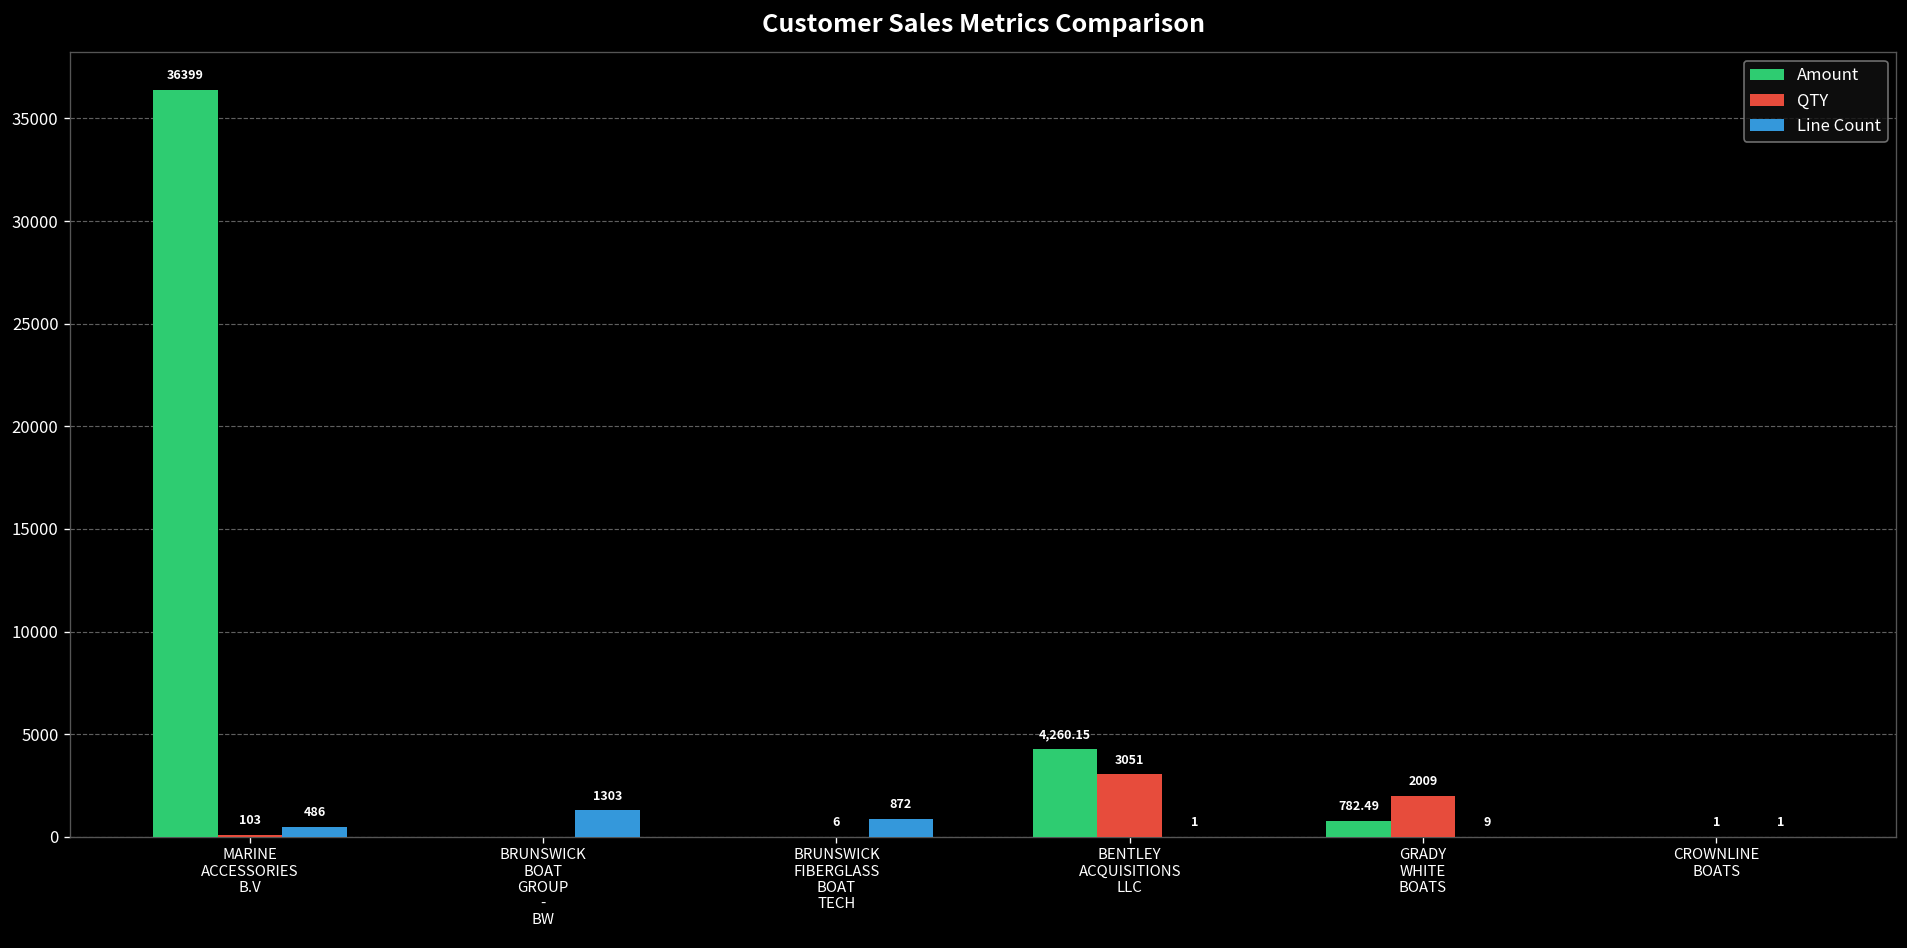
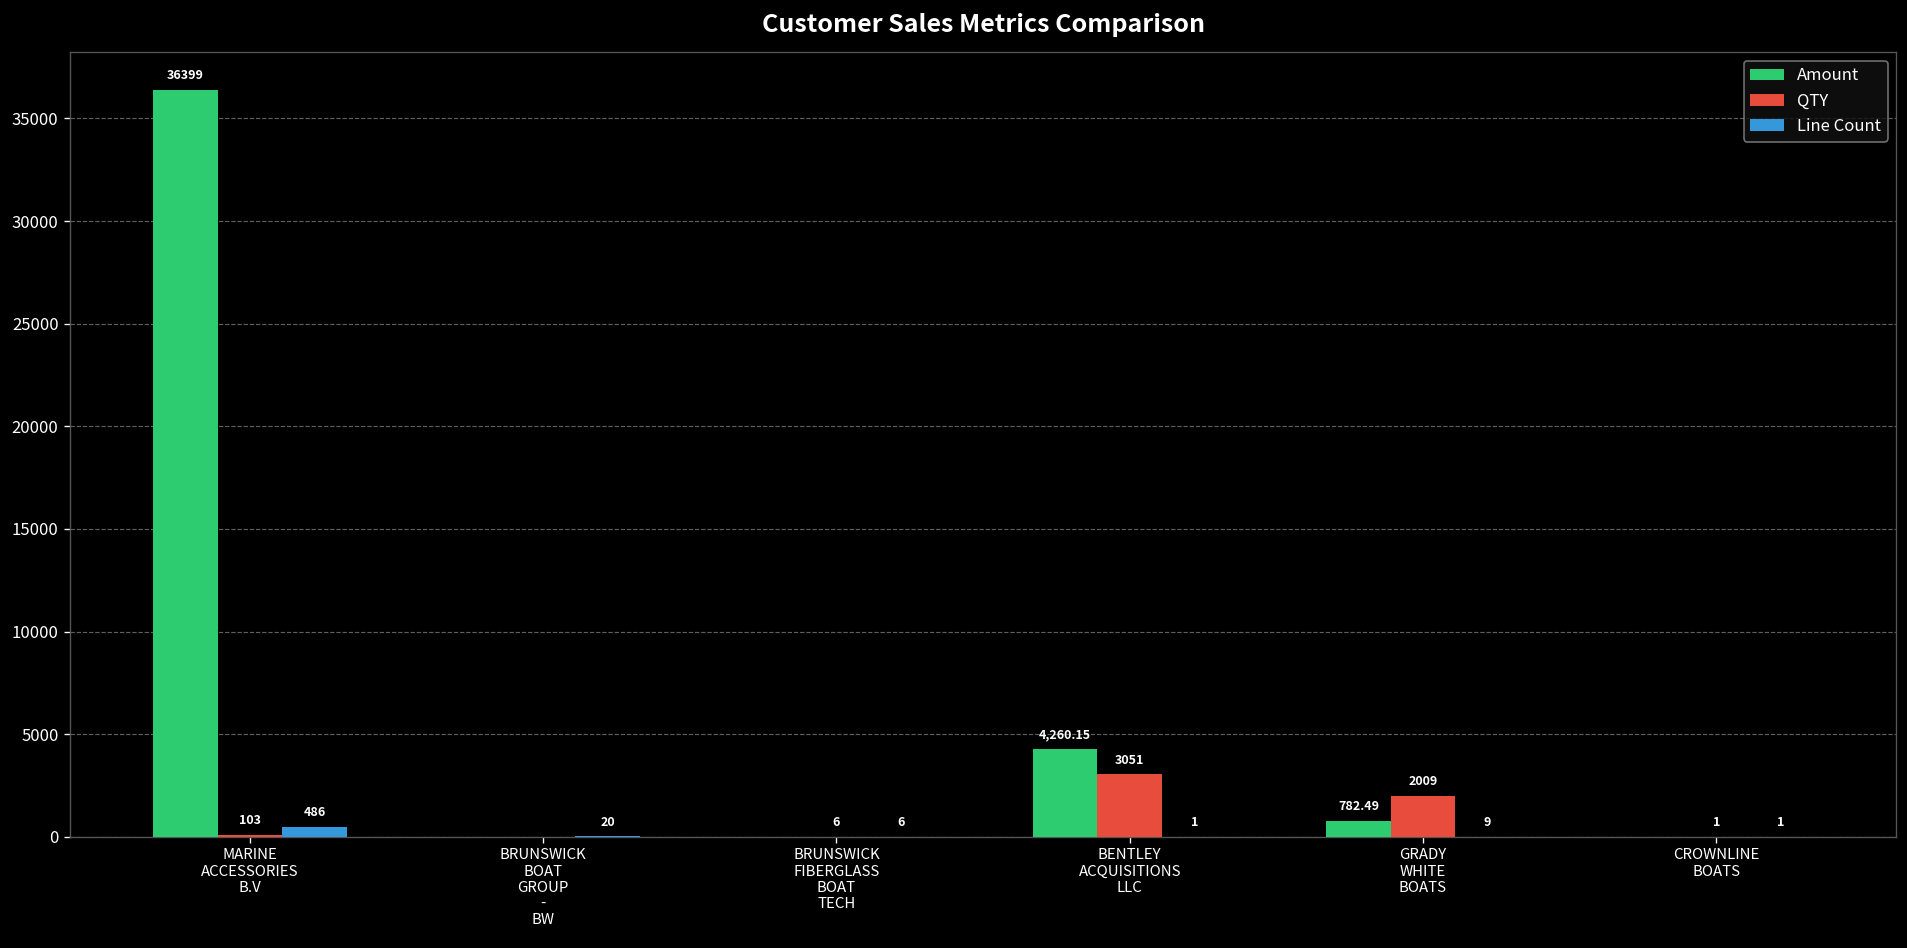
  {
    "Amount": {
      "MARINE ACCESSORIES B.V": "36399",
      "BENTLEY ACQUISITIONS LLC": "4,260.15",
      "GRADY WHITE BOATS": "782.49"
    },
    "QTY": {
      "MARINE ACCESSORIES B.V": "103",
      "BRUNSWICK FIBERGLASS BOAT TECH": "6",
      "BENTLEY ACQUISITIONS LLC": "3051",
      "GRADY WHITE BOATS": "2009",
      "CROWNLINE BOATS": "1"
    },
    "Line Count": {
      "MARINE ACCESSORIES B.V": "486",
-     "BRUNSWICK BOAT GROUP - BW": "1303",
-     "BRUNSWICK FIBERGLASS BOAT TECH": "872",
+     "BRUNSWICK BOAT GROUP - BW": "20",
+     "BRUNSWICK FIBERGLASS BOAT TECH": "6",
      "BENTLEY ACQUISITIONS LLC": "1",
      "GRADY WHITE BOATS": "9",
      "CROWNLINE BOATS": "1"
    }
  }
